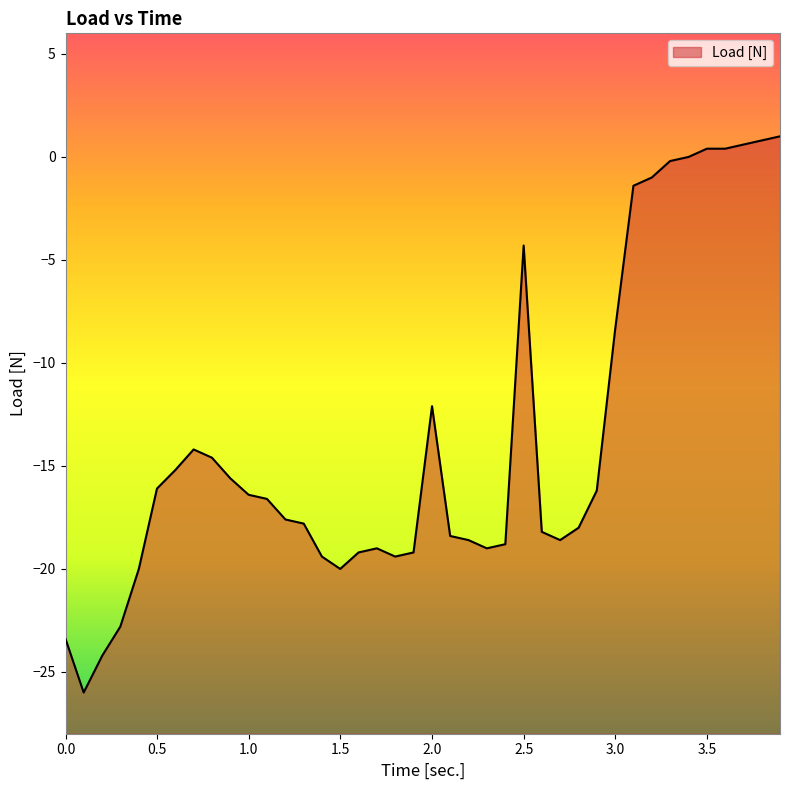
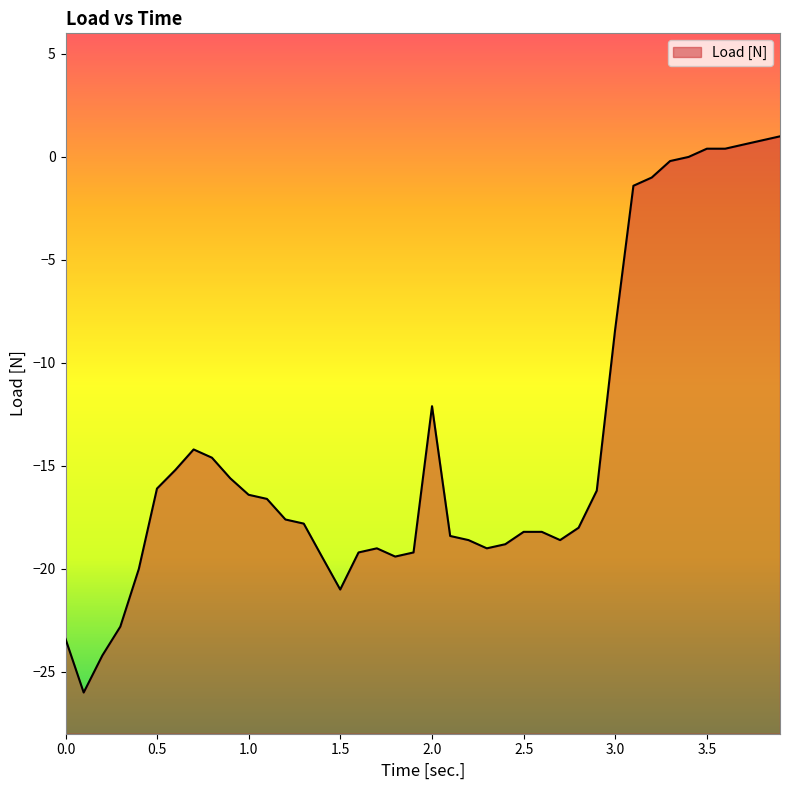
  {
    "0.0": -23.4,
    "0.5": -16.1,
    "1.0": -16.4,
-   "1.5": -20,
+   "1.5": -21,
    "2.0": -12.1,
-   "2.5": -4.3,
+   "2.5": -18.2,
    "3.0": -8.4,
    "3.5": 0.4
  }
